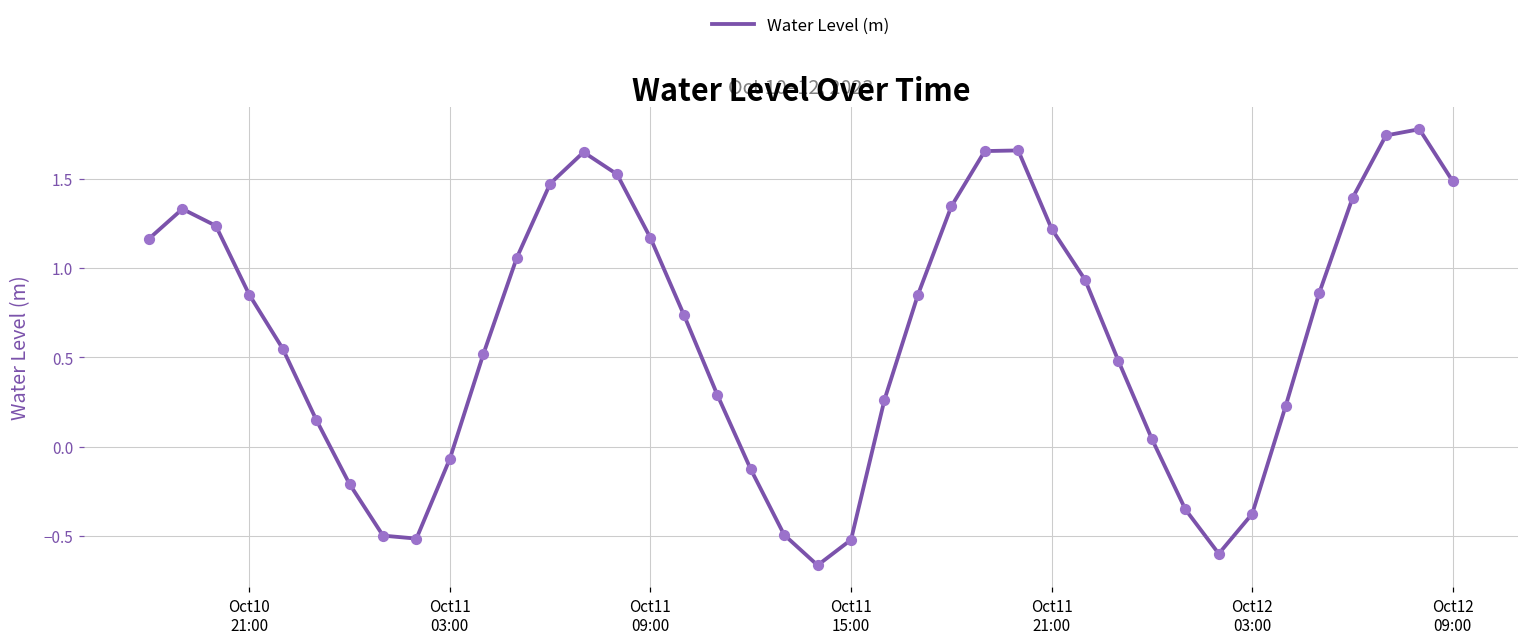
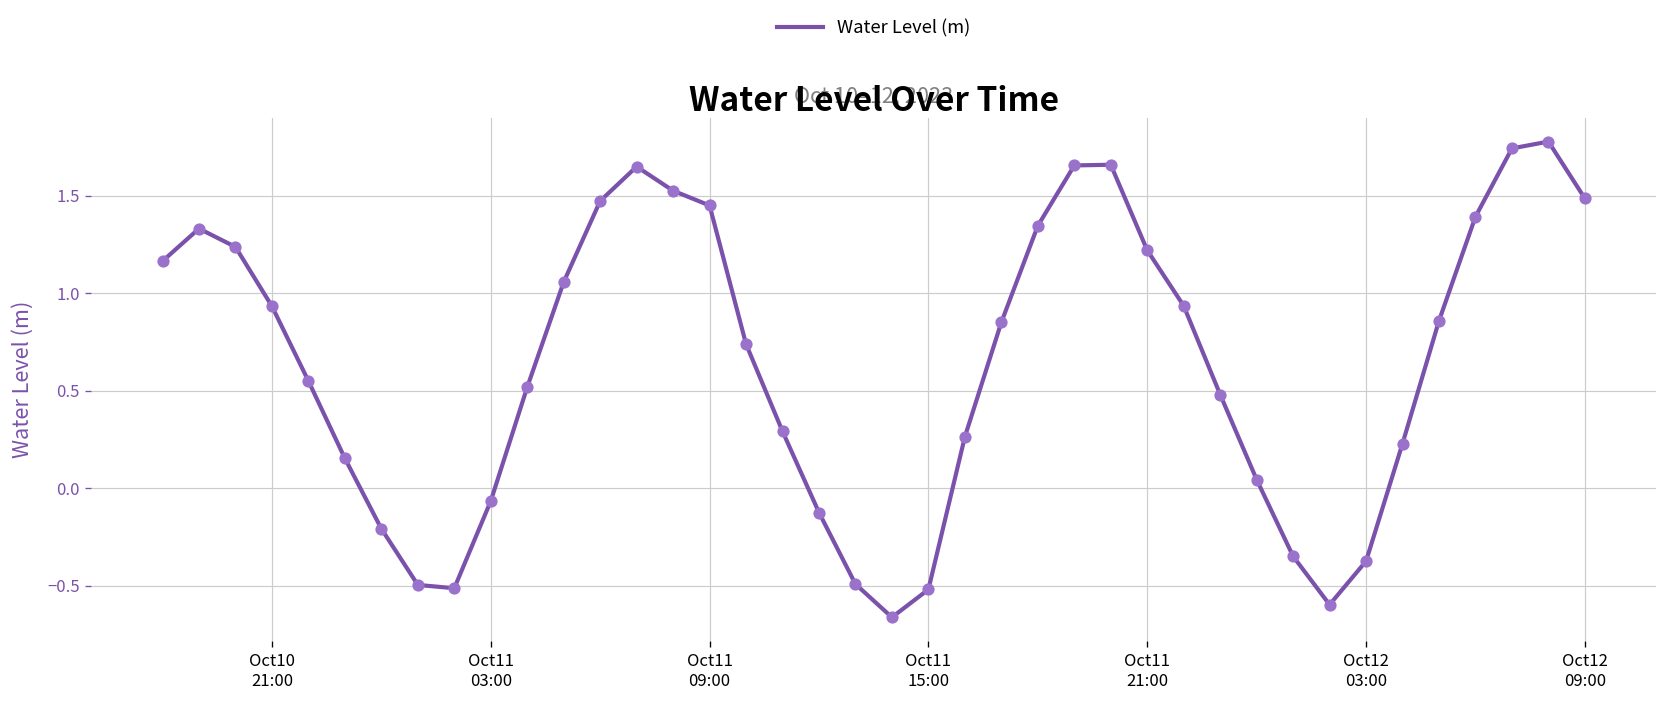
  {
-   "Oct10 21:00": 0.85,
+   "Oct10 21:00": 0.93,
    "Oct11 03:00": -0.07,
-   "Oct11 09:00": 1.17,
+   "Oct11 09:00": 1.45,
    "Oct11 15:00": -0.52,
    "Oct11 21:00": 1.22,
    "Oct12 03:00": -0.37,
    "Oct12 09:00": 1.49
  }
